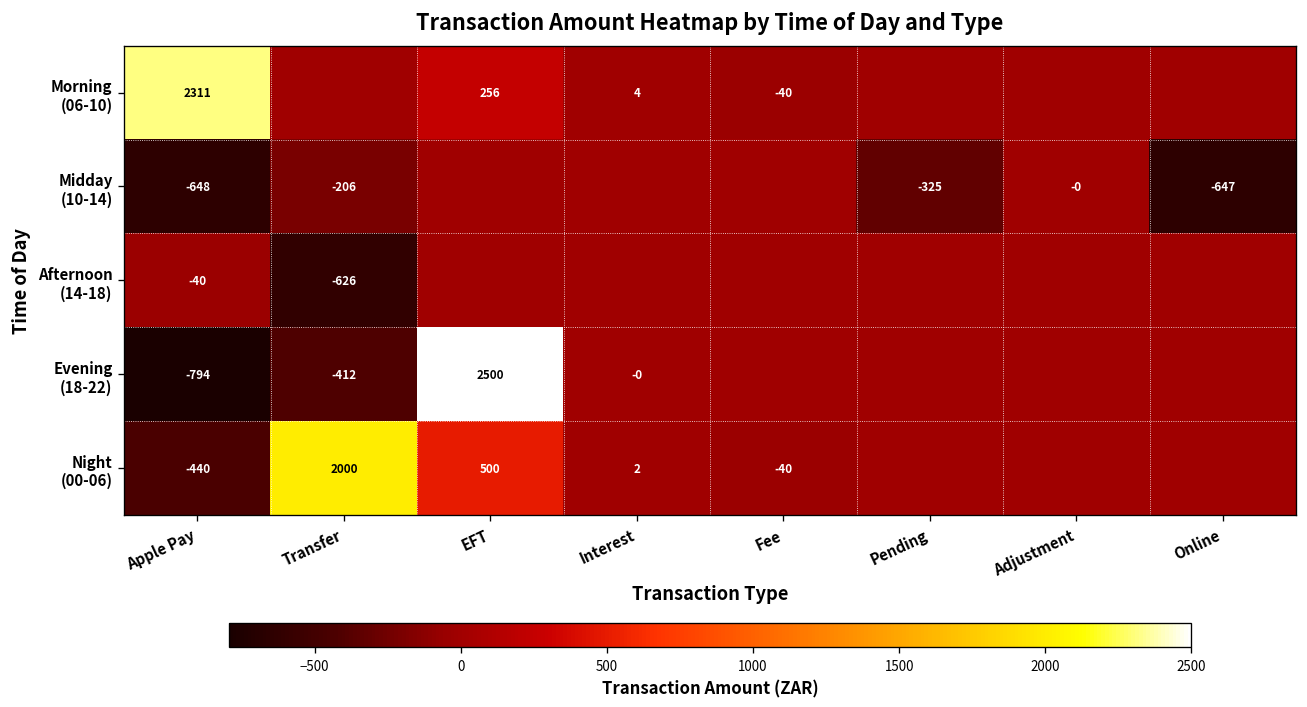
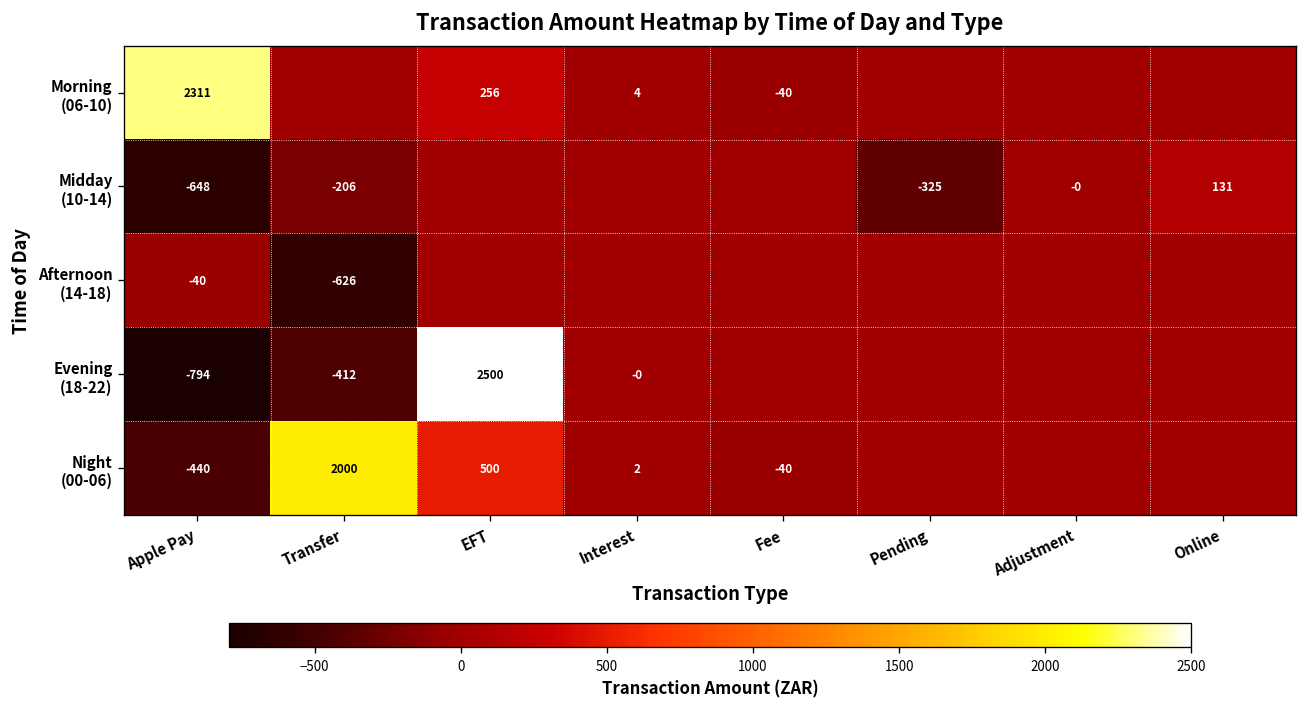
  {
    "Morning (06-10)": {
      "Apple Pay": 2311,
      "EFT": 256,
      "Interest": 4,
      "Fee": -40
    },
    "Midday (10-14)": {
      "Apple Pay": -648,
      "Transfer": -206,
      "Pending": -325,
      "Adjustment": -0,
-     "Online": -647
+     "Online": 131
    },
    "Afternoon (14-18)": {
      "Apple Pay": -40,
      "Transfer": -626
    },
    "Evening (18-22)": {
      "Apple Pay": -794,
      "Transfer": -412,
      "EFT": 2500,
      "Interest": -0
    },
    "Night (00-06)": {
      "Apple Pay": -440,
      "Transfer": 2000,
      "EFT": 500,
      "Interest": 2,
      "Fee": -40
    }
  }
